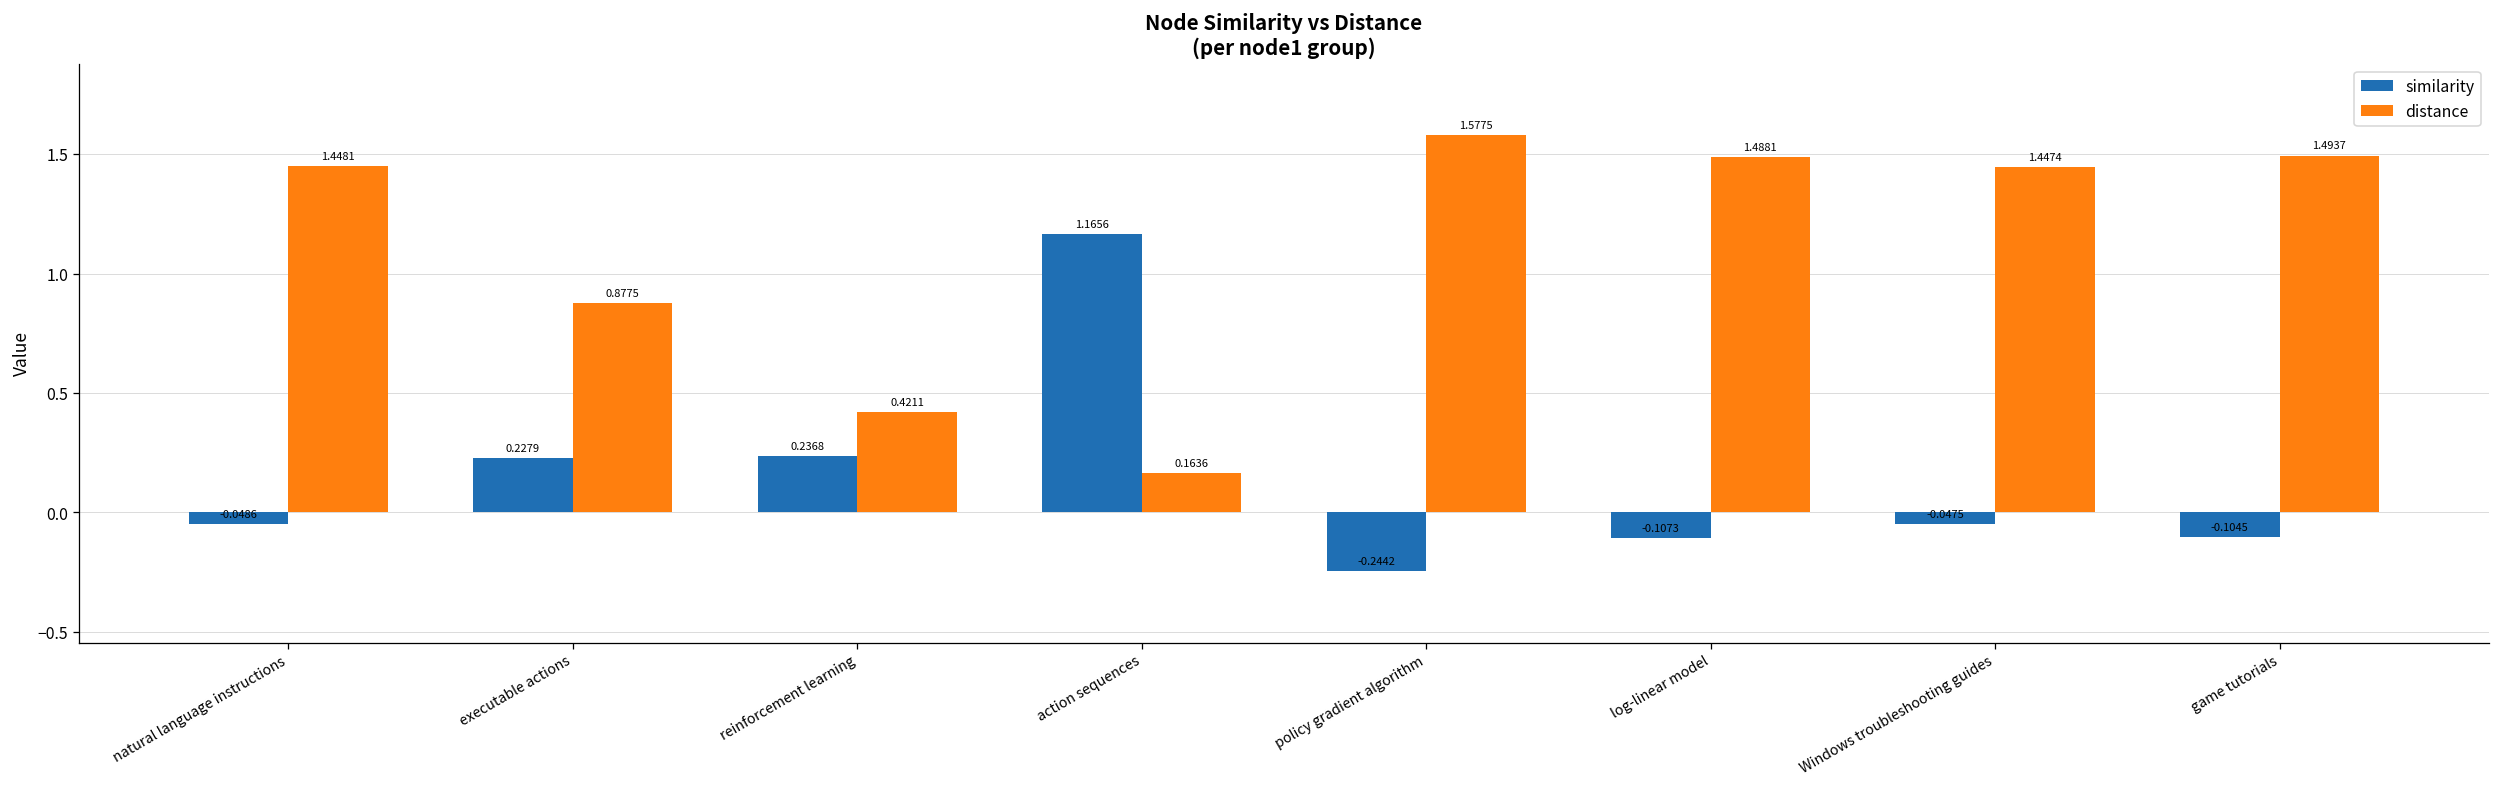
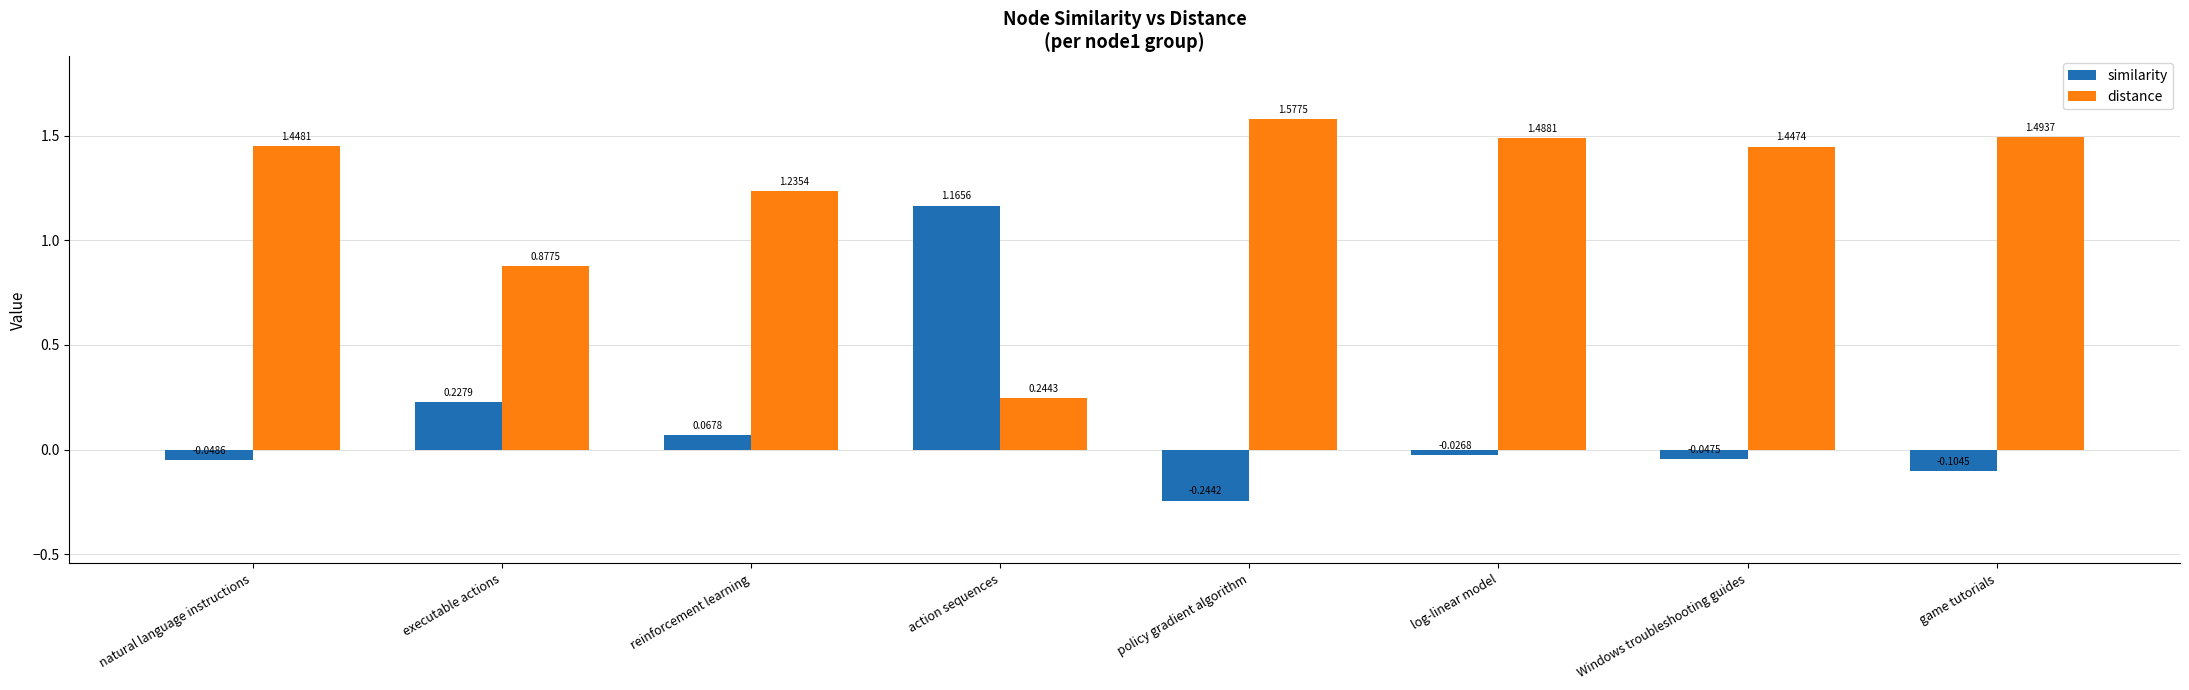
  {
    "similarity": {
      "natural language instructions": -0.0486,
      "executable actions": 0.2279,
-     "reinforcement learning": 0.2368,
+     "reinforcement learning": 0.0678,
      "action sequences": 1.1656,
      "policy gradient algorithm": -0.2442,
-     "log-linear model": -0.1073,
+     "log-linear model": -0.0268,
      "Windows troubleshooting guides": -0.0475,
      "game tutorials": -0.1045
    },
    "distance": {
      "natural language instructions": 1.4481,
      "executable actions": 0.8775,
-     "reinforcement learning": 0.4211,
-     "action sequences": 0.1636,
+     "reinforcement learning": 1.2354,
+     "action sequences": 0.2443,
      "policy gradient algorithm": 1.5775,
      "log-linear model": 1.4881,
      "Windows troubleshooting guides": 1.4474,
      "game tutorials": 1.4937
    }
  }
